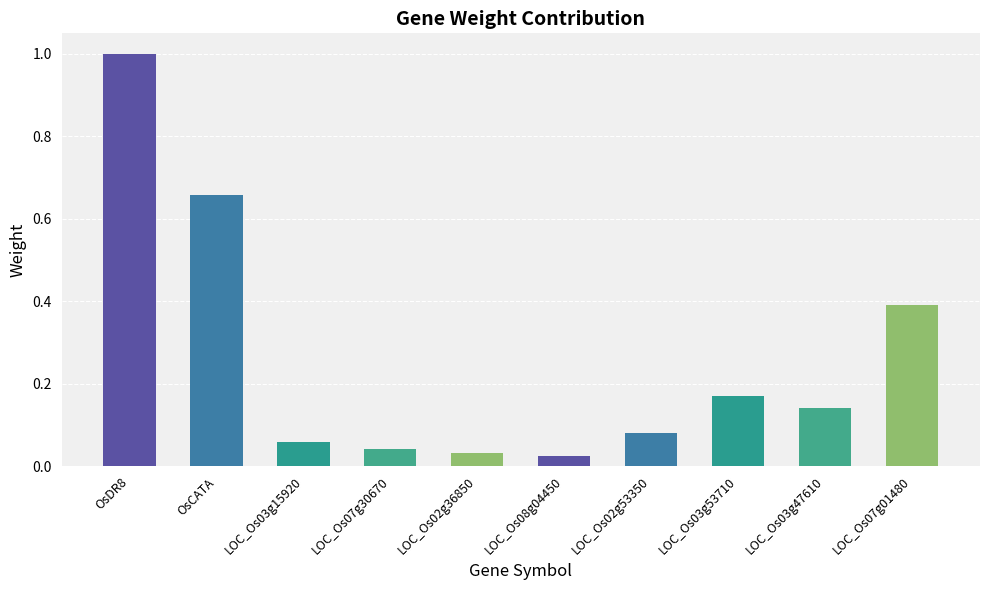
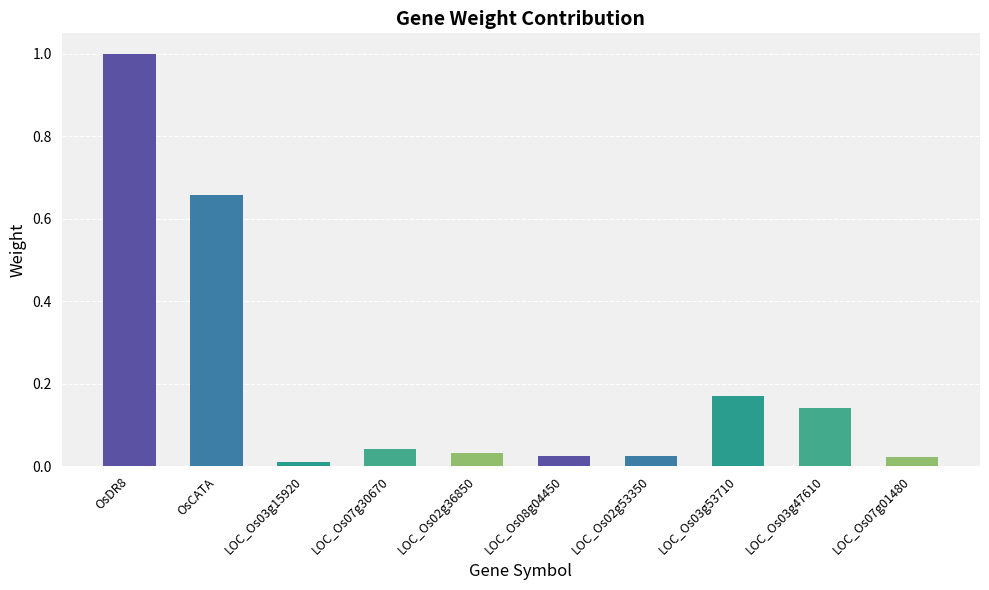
  {
    "OsDR8": 1.00,
    "OsCATA": 0.66,
-   "LOC_Os03g15920": 0.06,
+   "LOC_Os03g15920": 0.01,
    "LOC_Os07g30670": 0.04,
    "LOC_Os02g36850": 0.03,
    "LOC_Os08g04450": 0.03,
-   "LOC_Os02g53350": 0.08,
+   "LOC_Os02g53350": 0.03,
    "LOC_Os03g53710": 0.17,
    "LOC_Os03g47610": 0.14,
-   "LOC_Os07g01480": 0.39
+   "LOC_Os07g01480": 0.02
  }
